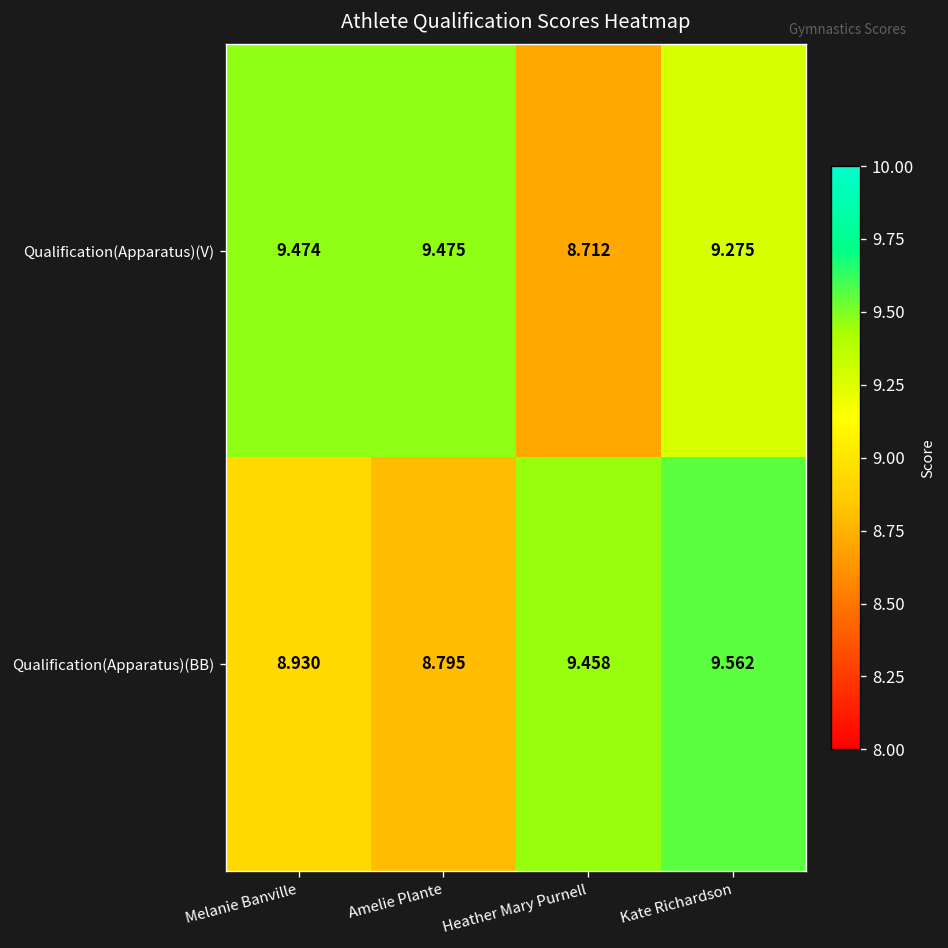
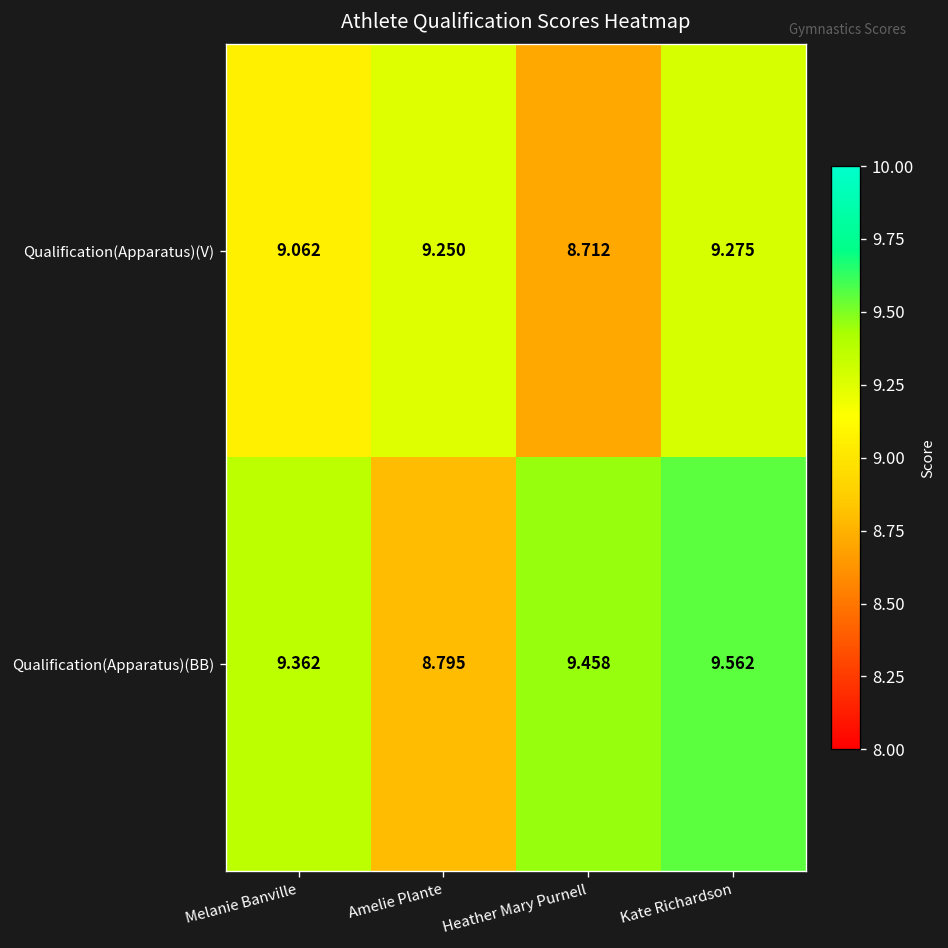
  {
    "Qualification(Apparatus)(V)": {
-     "Melanie Banville": 9.474,
-     "Amelie Plante": 9.475,
+     "Melanie Banville": 9.062,
+     "Amelie Plante": 9.250,
      "Heather Mary Purnell": 8.712,
      "Kate Richardson": 9.275
    },
    "Qualification(Apparatus)(BB)": {
-     "Melanie Banville": 8.930,
+     "Melanie Banville": 9.362,
      "Amelie Plante": 8.795,
      "Heather Mary Purnell": 9.458,
      "Kate Richardson": 9.562
    }
  }
